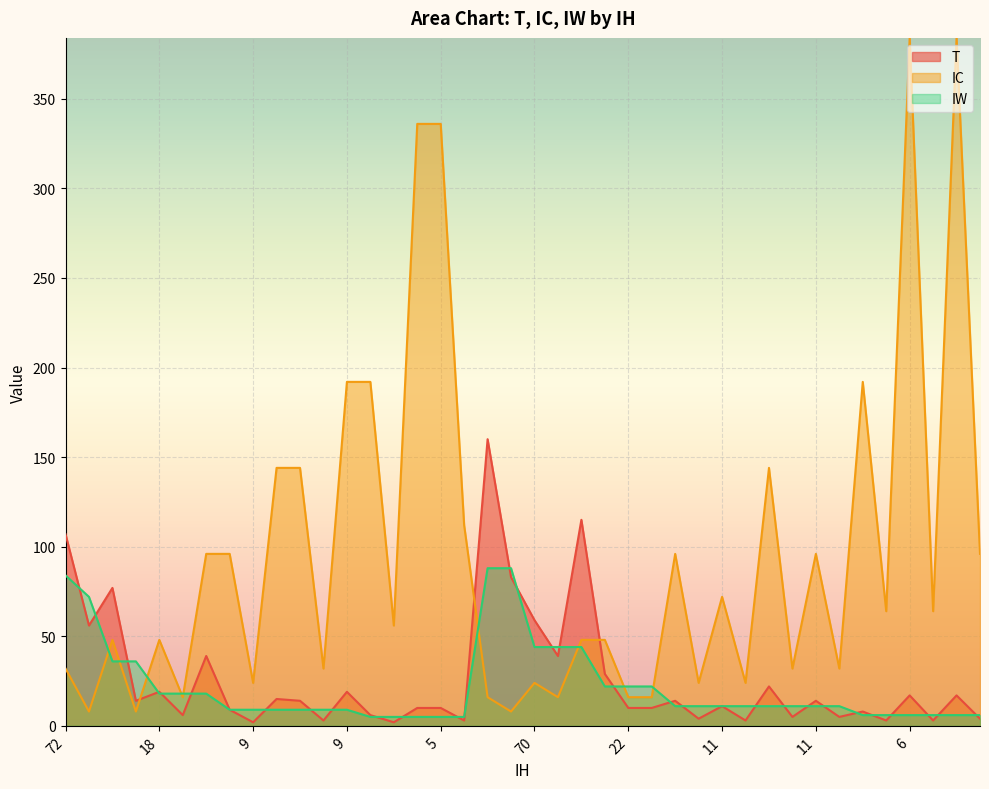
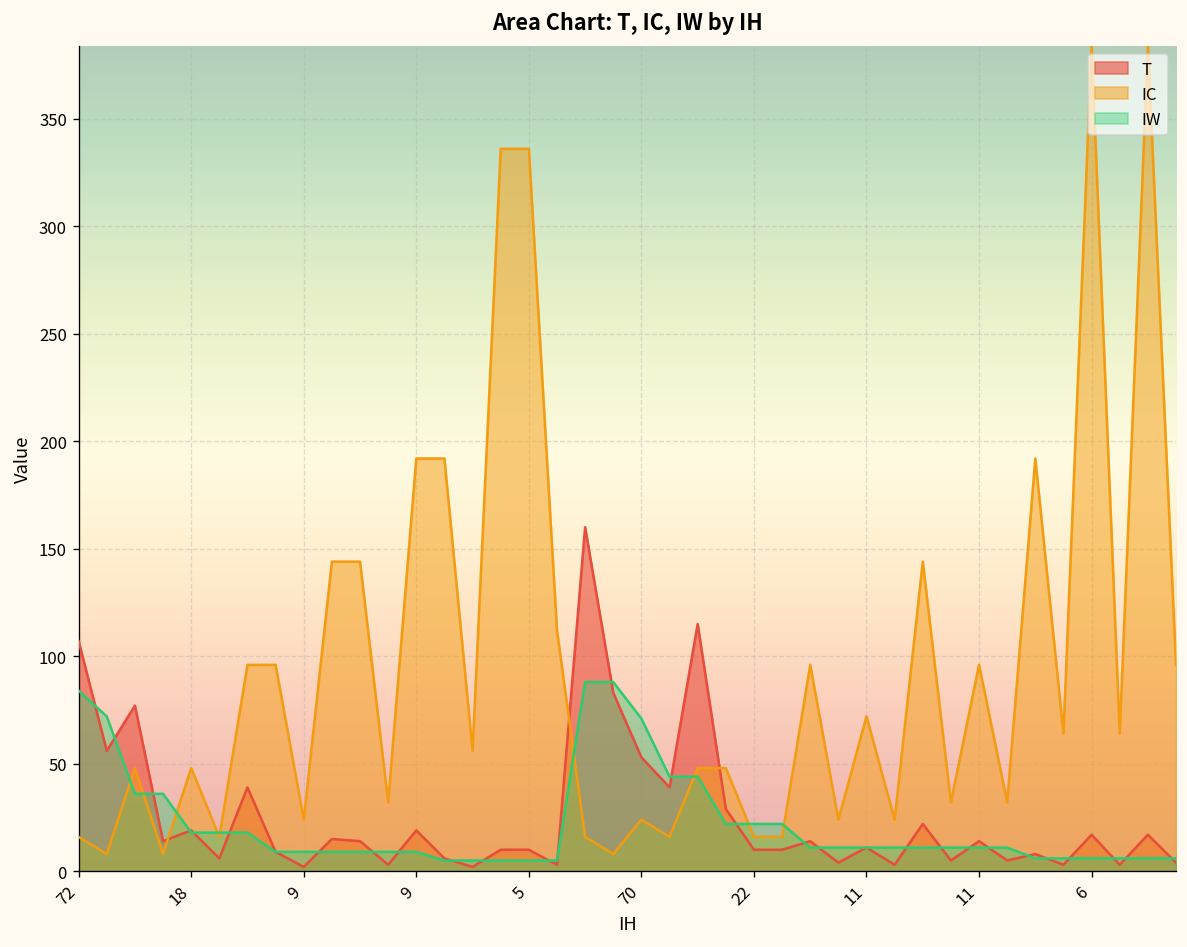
  {
    "T": {
      "72": 107,
-     "70": 59
+     "70": 53
    },
    "IC": {
-     "72": 32,
+     "72": 16,
      "70": 24
    },
    "IW": {
      "72": 84,
-     "70": 44
+     "70": 71
    }
  }
